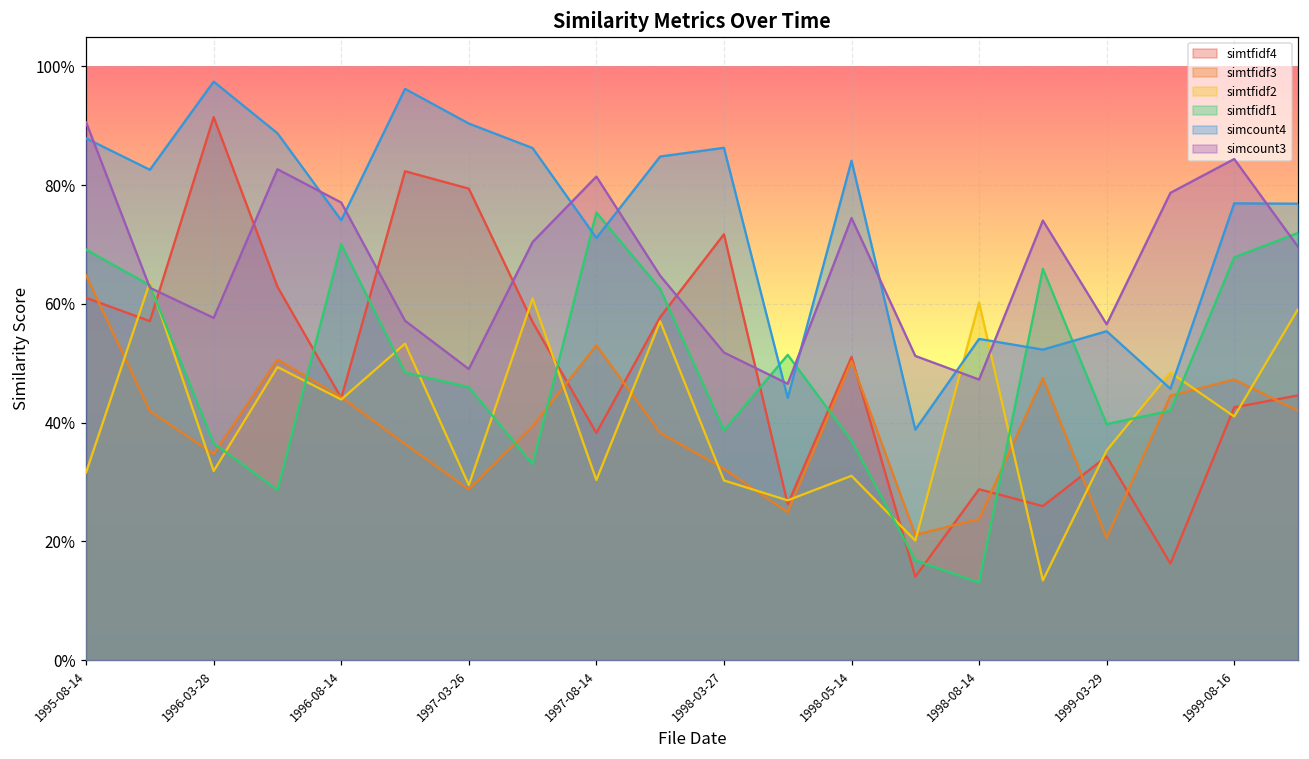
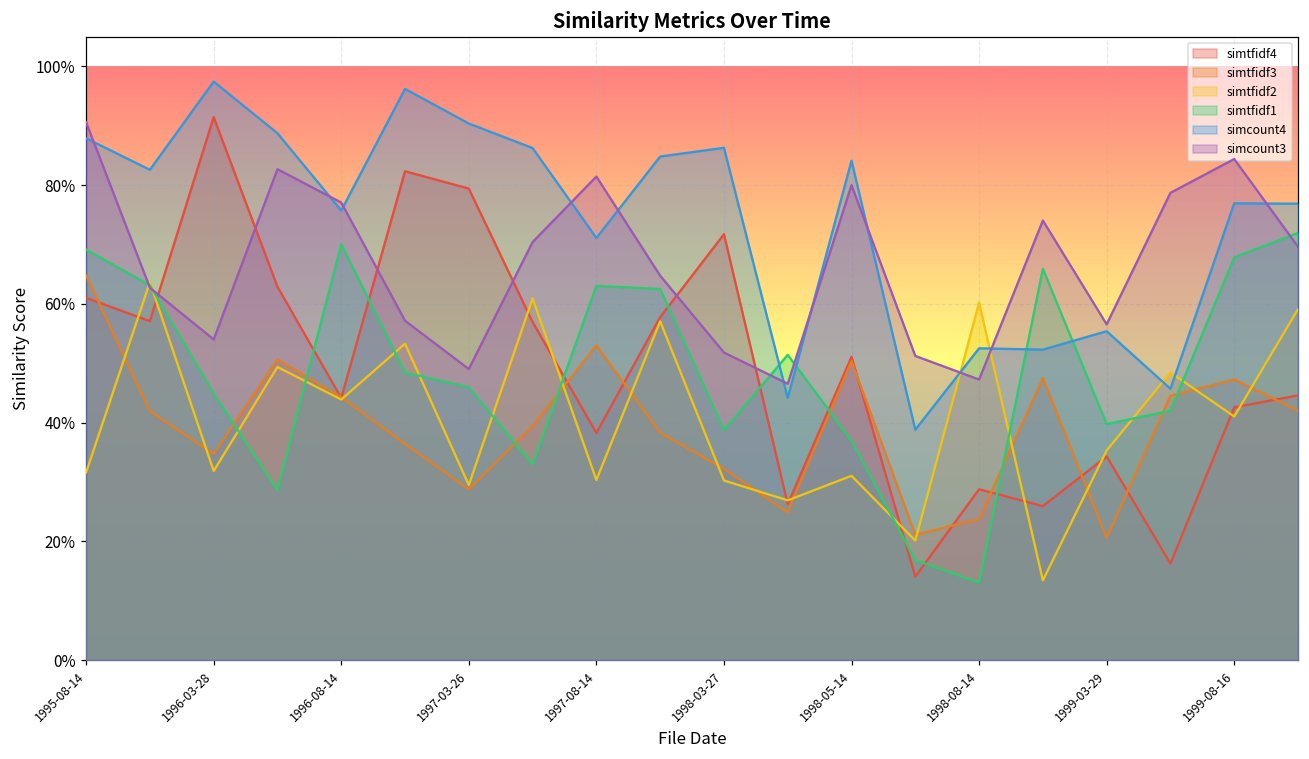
  {
    "simtfidf1": {
      "1995-08-14": "69%",
-     "1996-03-28": "37%",
+     "1996-03-28": "45%",
      "1996-08-14": "70%",
      "1997-03-26": "46%",
-     "1997-08-14": "75%",
+     "1997-08-14": "63%",
      "1998-03-27": "39%",
      "1998-05-14": "37%",
      "1998-08-14": "13%",
      "1999-03-29": "40%",
      "1999-08-16": "68%"
    },
    "simcount4": {
      "1995-08-14": "88%",
      "1996-03-28": "97%",
-     "1996-08-14": "74%",
+     "1996-08-14": "76%",
      "1997-03-26": "90%",
      "1997-08-14": "71%",
      "1998-03-27": "86%",
      "1998-05-14": "84%",
-     "1998-08-14": "54%",
+     "1998-08-14": "53%",
      "1999-03-29": "55%",
      "1999-08-16": "77%"
    },
    "simcount3": {
      "1995-08-14": "91%",
-     "1996-03-28": "58%",
+     "1996-03-28": "54%",
      "1996-08-14": "77%",
      "1997-03-26": "49%",
      "1997-08-14": "81%",
      "1998-03-27": "52%",
-     "1998-05-14": "74%",
+     "1998-05-14": "80%",
      "1998-08-14": "47%",
      "1999-03-29": "57%",
      "1999-08-16": "84%"
    }
  }
